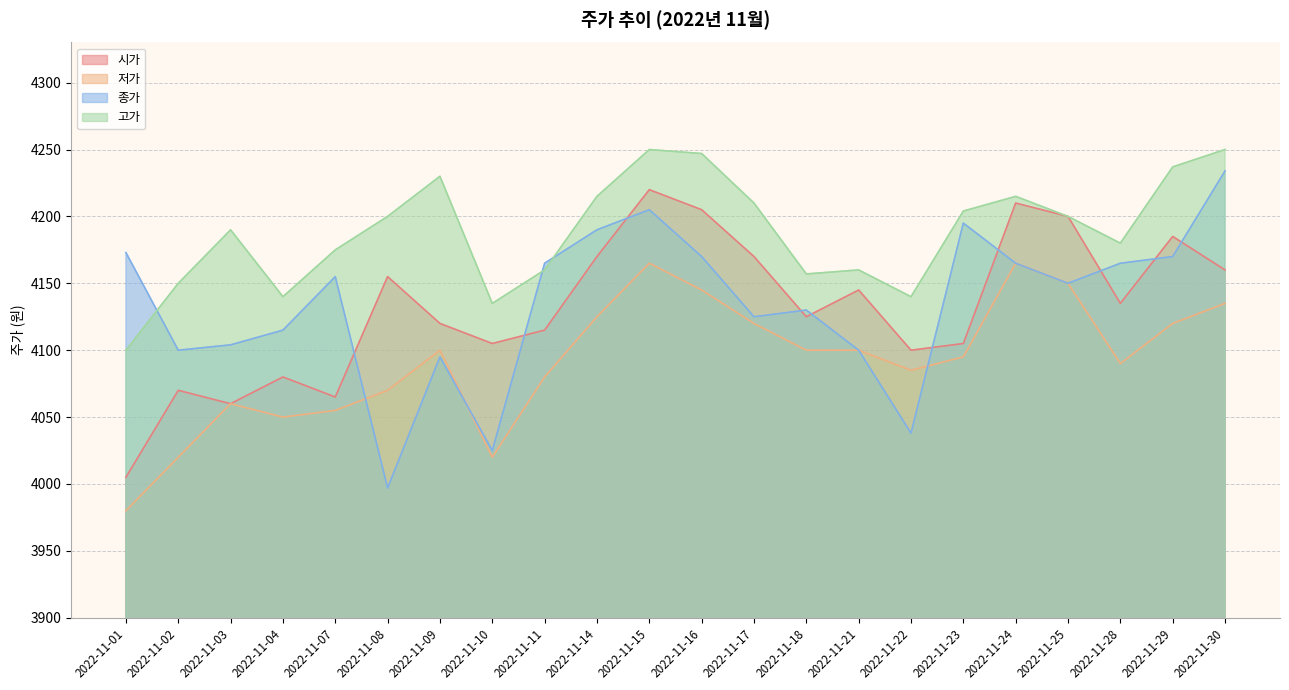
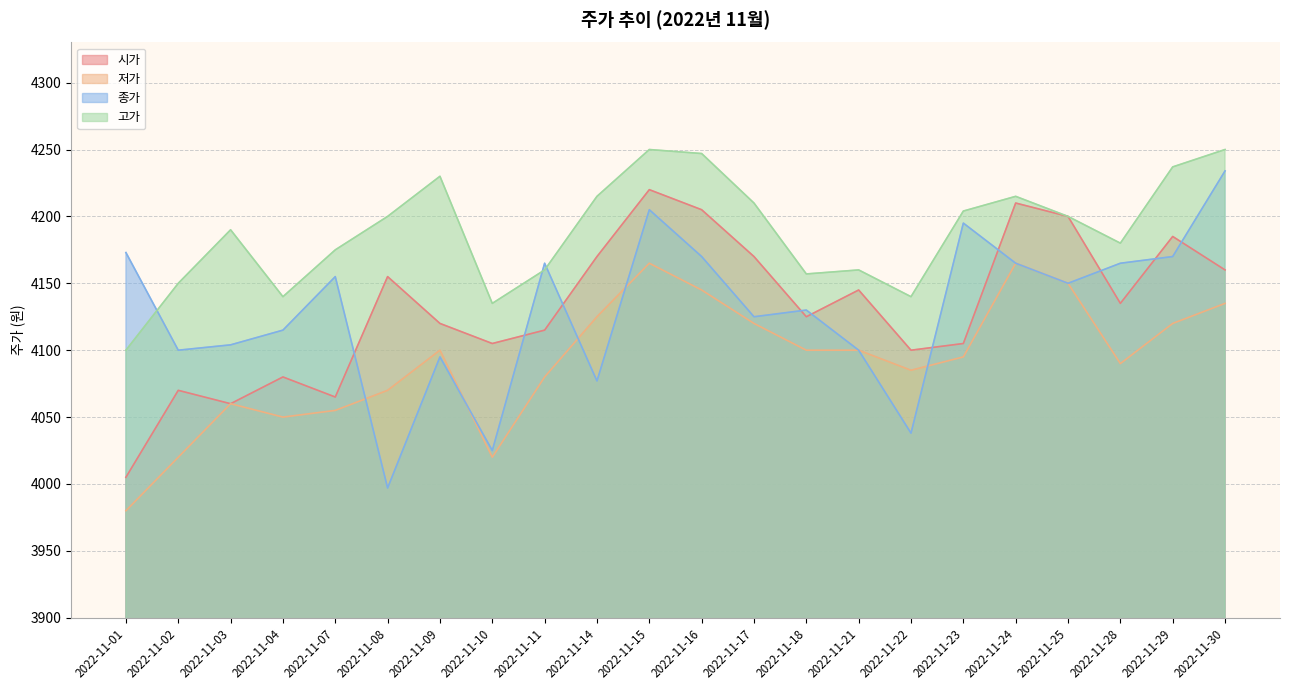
  {
    "종가": {
      "2022-11-01": 4173,
      "2022-11-02": 4100,
      "2022-11-03": 4104,
      "2022-11-04": 4115,
      "2022-11-07": 4155,
      "2022-11-08": 3997,
      "2022-11-09": 4095,
      "2022-11-10": 4025,
      "2022-11-11": 4165,
-     "2022-11-14": 4190,
+     "2022-11-14": 4077,
      "2022-11-15": 4205,
      "2022-11-16": 4170,
      "2022-11-17": 4125,
      "2022-11-18": 4130,
      "2022-11-22": 4038,
      "2022-11-23": 4195,
      "2022-11-28": 4165,
      "2022-11-29": 4170,
      "2022-11-30": 4234
    },
    "고가": {
      "2022-11-01": 4100,
      "2022-11-02": 4150,
      "2022-11-03": 4190,
      "2022-11-04": 4140,
      "2022-11-07": 4175,
      "2022-11-08": 4200,
      "2022-11-09": 4230,
      "2022-11-10": 4135,
      "2022-11-11": 4160,
      "2022-11-14": 4215,
      "2022-11-15": 4250,
      "2022-11-16": 4247,
      "2022-11-17": 4210,
      "2022-11-18": 4157,
      "2022-11-21": 4160,
      "2022-11-22": 4140,
      "2022-11-23": 4204,
      "2022-11-24": 4215,
      "2022-11-28": 4180,
      "2022-11-29": 4237,
      "2022-11-30": 4250
    }
  }
